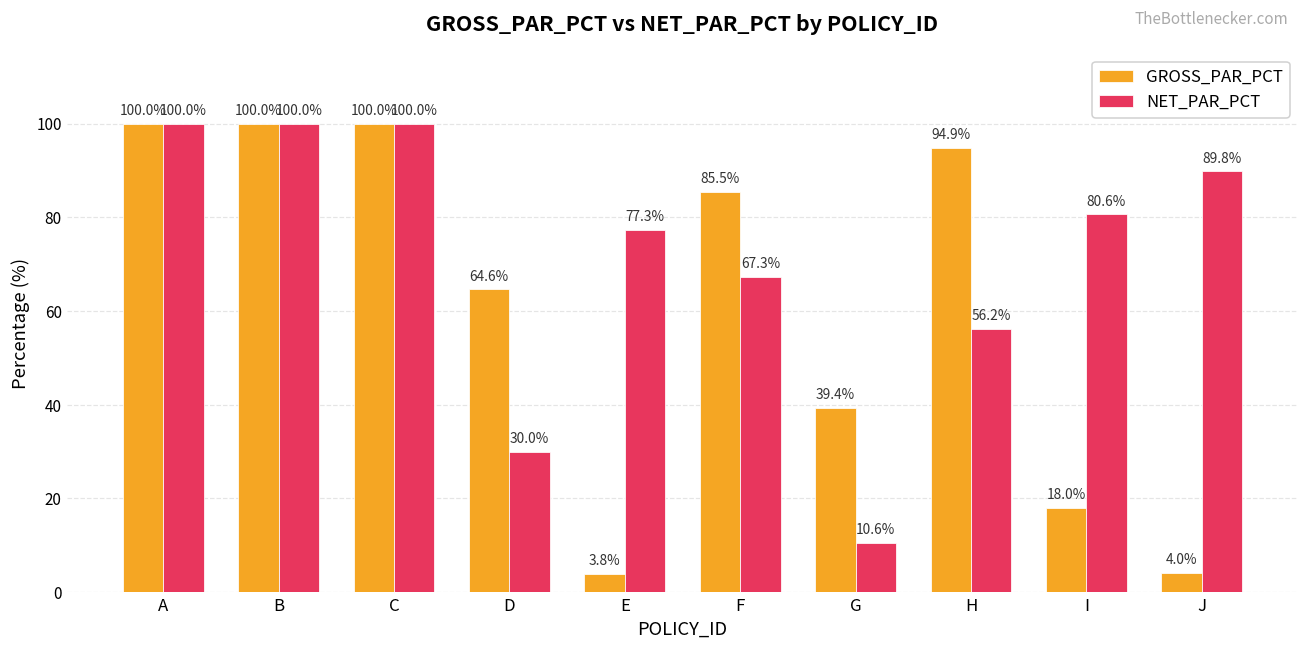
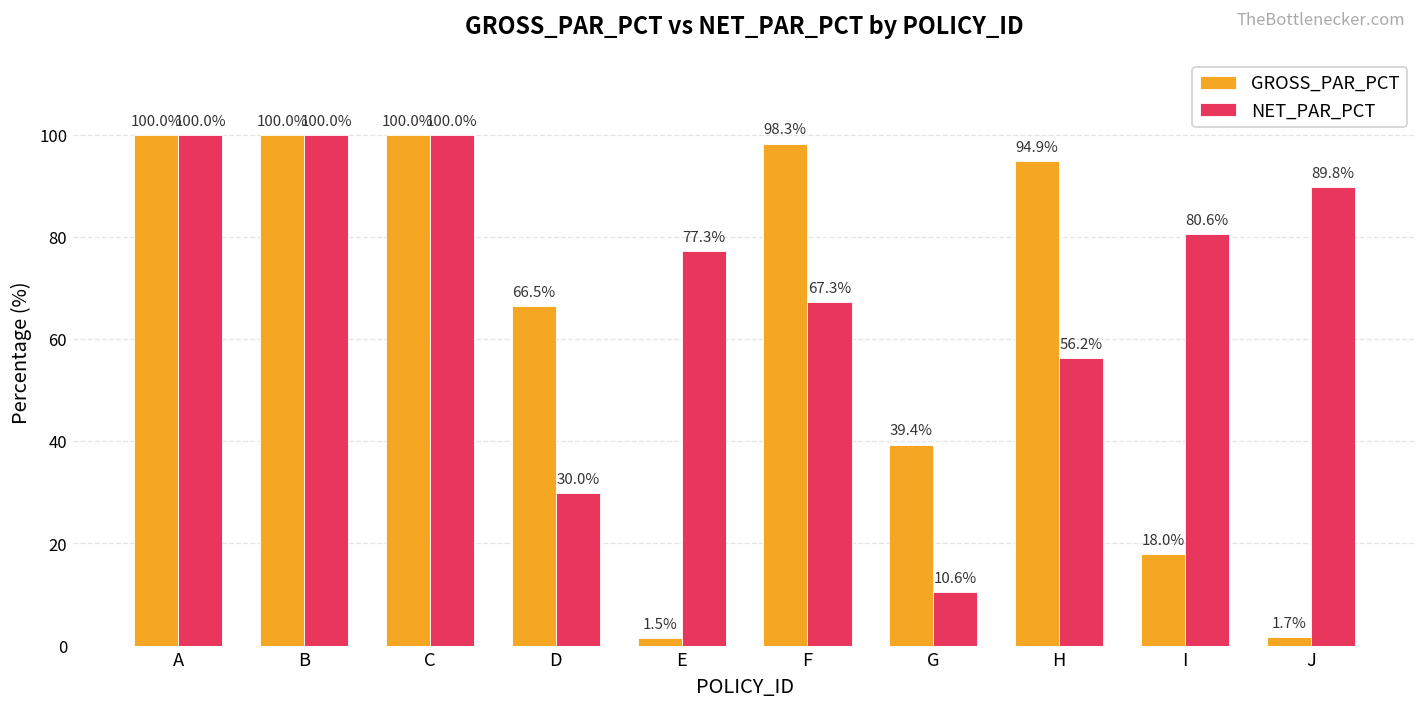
  {
    "GROSS_PAR_PCT": {
      "A": "100.0%",
      "B": "100.0%",
      "C": "100.0%",
-     "D": "64.6%",
-     "E": "3.8%",
-     "F": "85.5%",
+     "D": "66.5%",
+     "E": "1.5%",
+     "F": "98.3%",
      "G": "39.4%",
      "H": "94.9%",
      "I": "18.0%",
-     "J": "4.0%"
+     "J": "1.7%"
    },
    "NET_PAR_PCT": {
      "A": "100.0%",
      "B": "100.0%",
      "C": "100.0%",
      "D": "30.0%",
      "E": "77.3%",
      "F": "67.3%",
      "G": "10.6%",
      "H": "56.2%",
      "I": "80.6%",
      "J": "89.8%"
    }
  }
